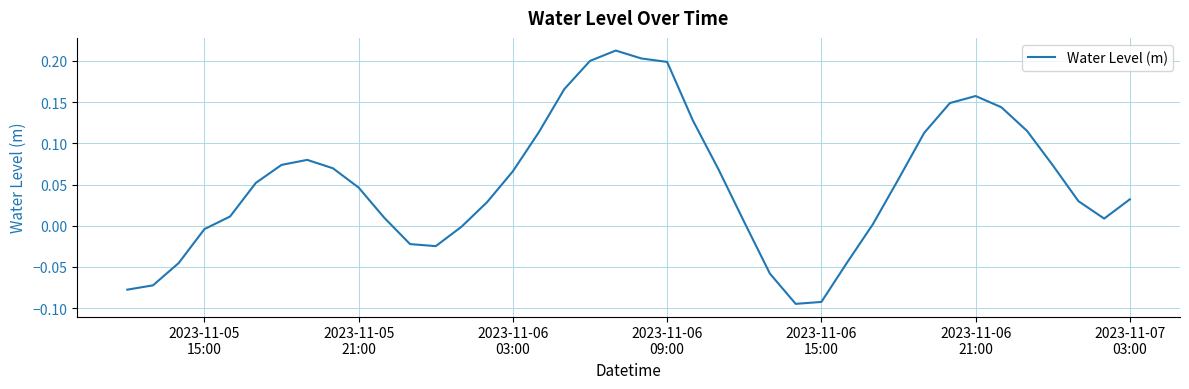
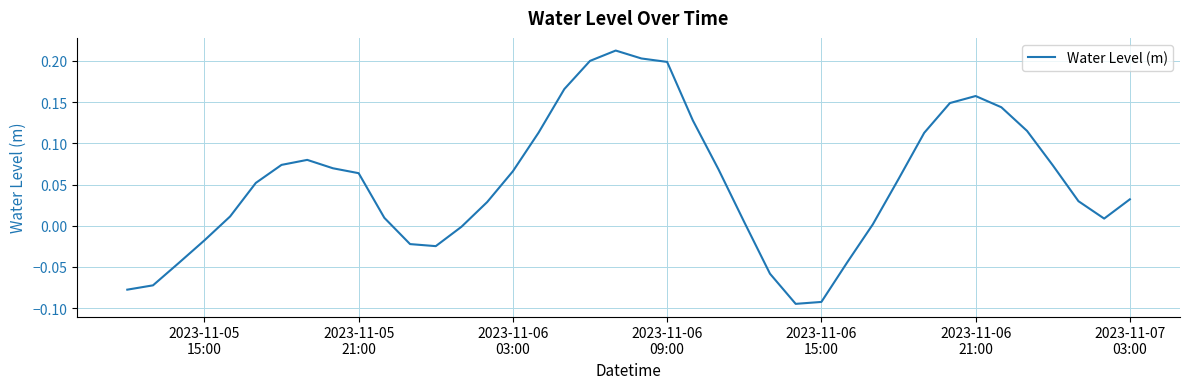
  {
-   "2023-11-05 15:00": 0.00,
-   "2023-11-05 21:00": 0.05,
+   "2023-11-05 15:00": -0.02,
+   "2023-11-05 21:00": 0.06,
    "2023-11-06 03:00": 0.07,
    "2023-11-06 09:00": 0.20,
    "2023-11-06 15:00": -0.09,
    "2023-11-06 21:00": 0.16,
    "2023-11-07 03:00": 0.03
  }
